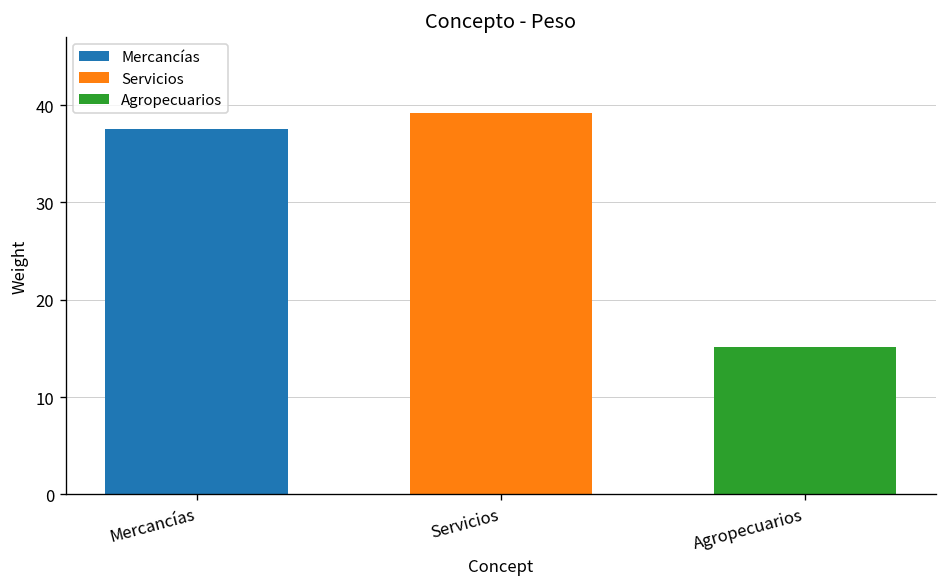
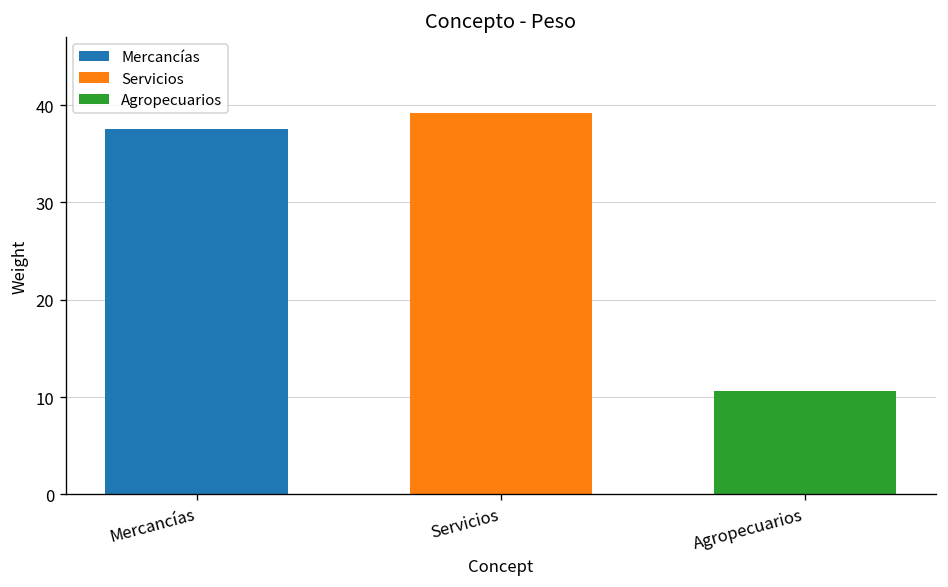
  {
    "Mercancías": 38,
    "Servicios": 39,
-   "Agropecuarios": 15
+   "Agropecuarios": 11
  }
